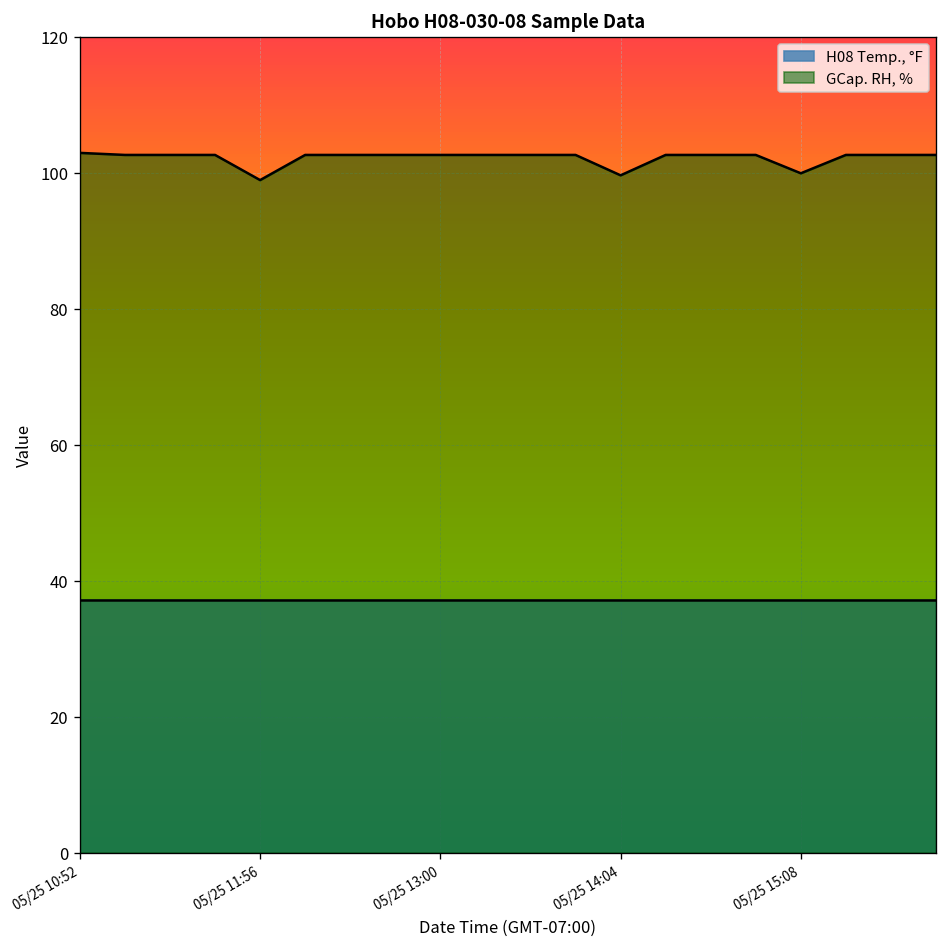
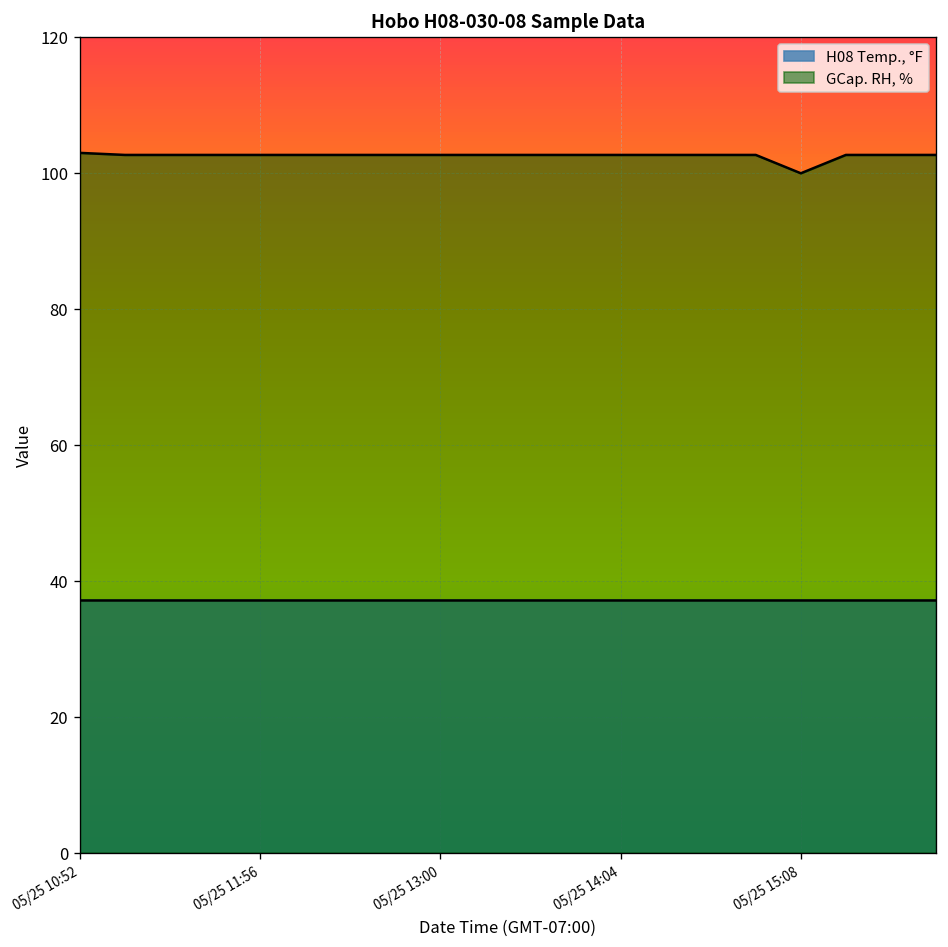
  {
    "H08 Temp., °F": {
      "05/25 10:52": 37,
      "05/25 11:56": 37,
      "05/25 13:00": 37,
      "05/25 14:04": 37,
      "05/25 15:08": 37
    },
    "GCap. RH, %": {
      "05/25 10:52": 103,
-     "05/25 11:56": 99,
+     "05/25 11:56": 103,
      "05/25 13:00": 103,
-     "05/25 14:04": 100,
+     "05/25 14:04": 103,
      "05/25 15:08": 100
    }
  }
